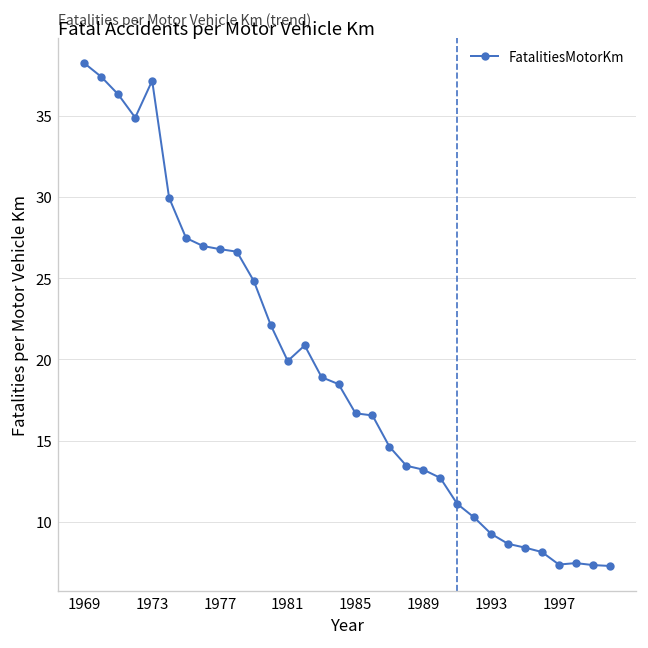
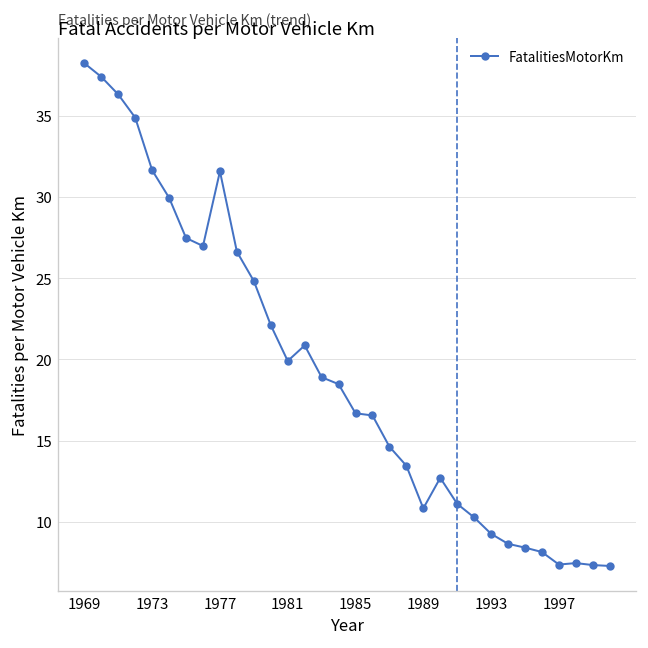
  {
    "1969": 38.2,
-   "1973": 37.2,
-   "1977": 26.8,
+   "1973": 31.6,
+   "1977": 31.6,
    "1981": 19.9,
    "1985": 16.7,
-   "1989": 13.2,
+   "1989": 10.8,
    "1993": 9.3,
    "1997": 7.4
  }
